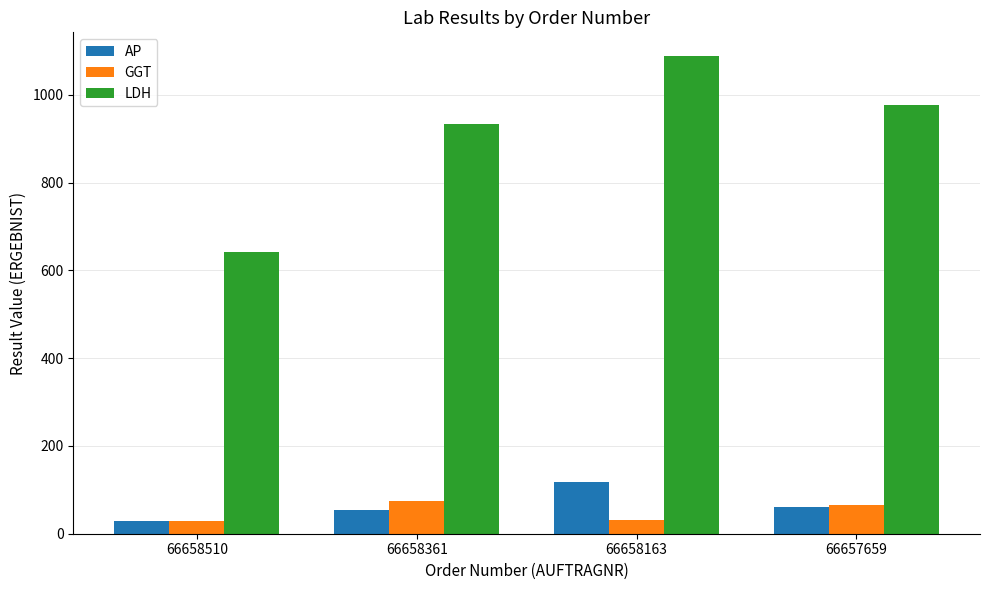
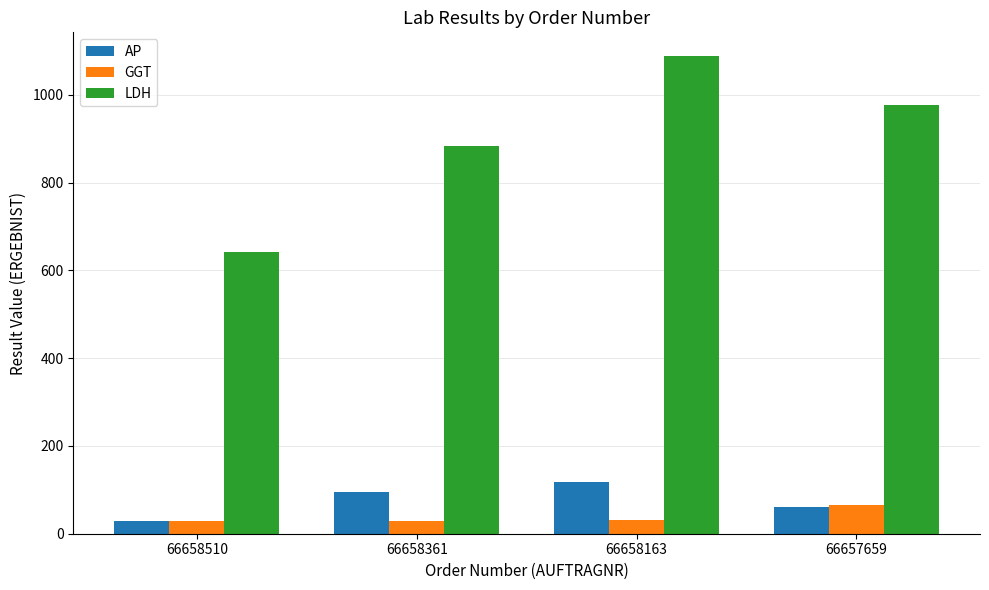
  {
    "AP": {
      "66658510": 30,
-     "66658361": 60,
+     "66658361": 100,
      "66658163": 120,
      "66657659": 60
    },
    "GGT": {
      "66658510": 30,
-     "66658361": 70,
+     "66658361": 30,
      "66658163": 30,
      "66657659": 70
    },
    "LDH": {
      "66658510": 640,
-     "66658361": 930,
+     "66658361": 880,
      "66658163": 1090,
      "66657659": 980
    }
  }
